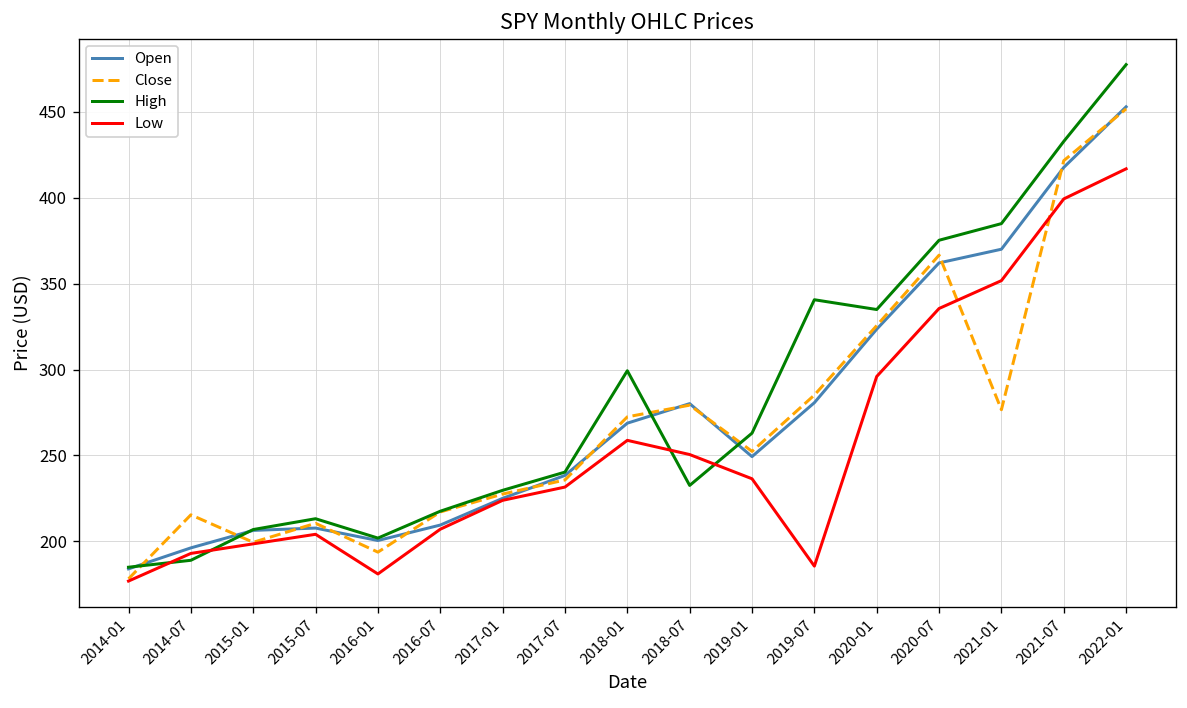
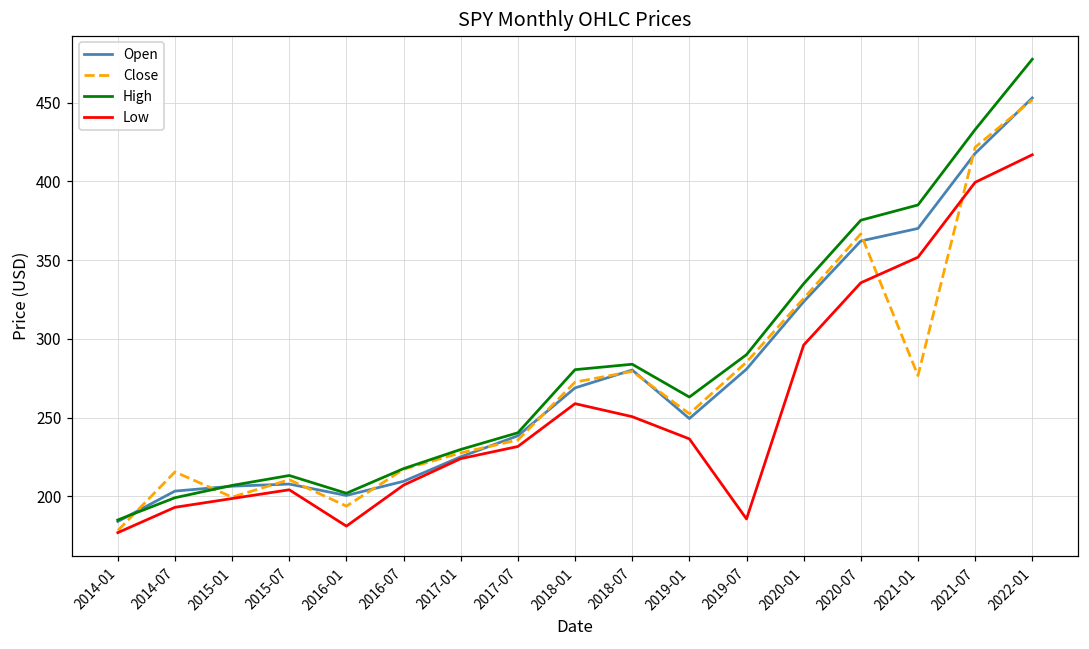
  {
    "Open": {
-     "2014-07": 196,
+     "2014-07": 203,
      "2015-07": 208,
      "2016-07": 209,
      "2017-07": 238,
      "2018-01": 269,
      "2019-01": 249,
      "2019-07": 281,
      "2020-01": 324,
      "2020-07": 362,
      "2021-01": 370,
      "2021-07": 418
    },
    "Close": {
      "2014-07": 215,
      "2015-07": 211,
      "2016-01": 194,
      "2017-01": 228,
      "2017-07": 236,
      "2018-01": 272,
      "2019-01": 252,
      "2019-07": 285,
      "2020-01": 326,
      "2020-07": 367,
      "2021-01": 277,
      "2021-07": 422
    },
    "High": {
-     "2014-07": 189,
+     "2014-07": 199,
      "2015-07": 213,
      "2017-01": 230,
      "2017-07": 240,
-     "2018-01": 299,
-     "2018-07": 233,
+     "2018-01": 280,
+     "2018-07": 284,
      "2019-01": 263,
-     "2019-07": 341,
+     "2019-07": 290,
      "2020-01": 335,
      "2020-07": 375,
      "2021-01": 385,
      "2021-07": 433,
      "2022-01": 478
    },
    "Low": {
      "2014-07": 193,
      "2015-07": 204,
      "2016-01": 181,
      "2016-07": 207,
      "2017-07": 232,
      "2018-01": 259,
      "2018-07": 251,
      "2019-01": 236,
      "2019-07": 186,
      "2020-01": 296,
      "2020-07": 336,
      "2021-01": 352,
      "2021-07": 399,
      "2022-01": 417
    }
  }
